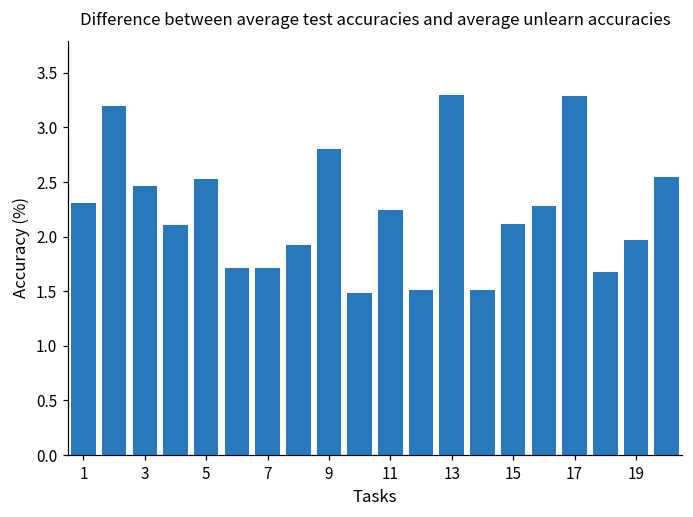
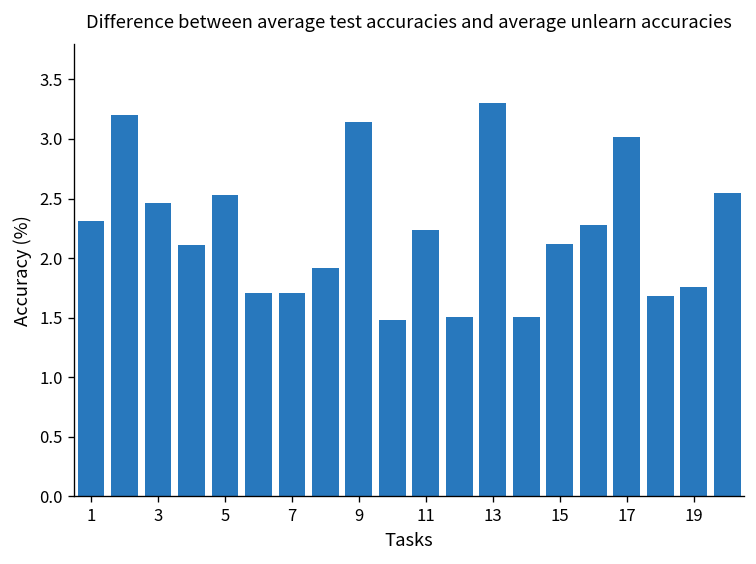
  {
    "1": 2.3,
    "3": 2.5,
    "5": 2.5,
    "7": 1.7,
-   "9": 2.8,
+   "9": 3.1,
    "11": 2.2,
    "13": 3.3,
    "15": 2.1,
-   "17": 3.3,
-   "19": 2.0
+   "17": 3.0,
+   "19": 1.8
  }
